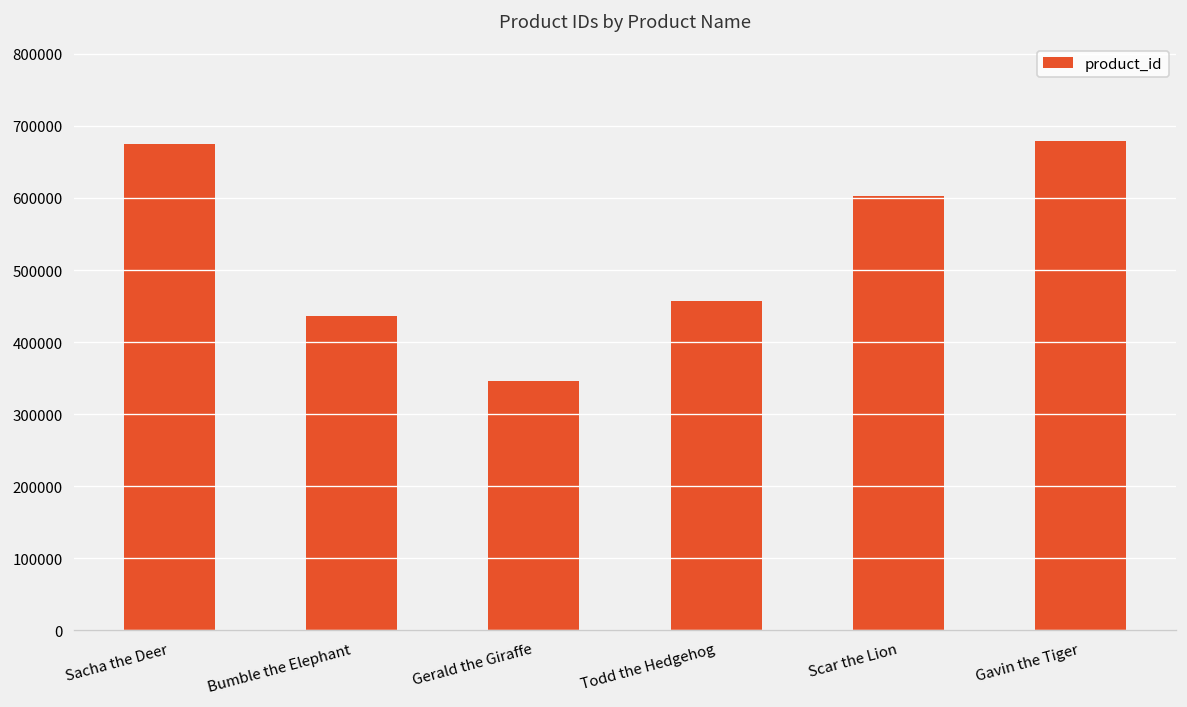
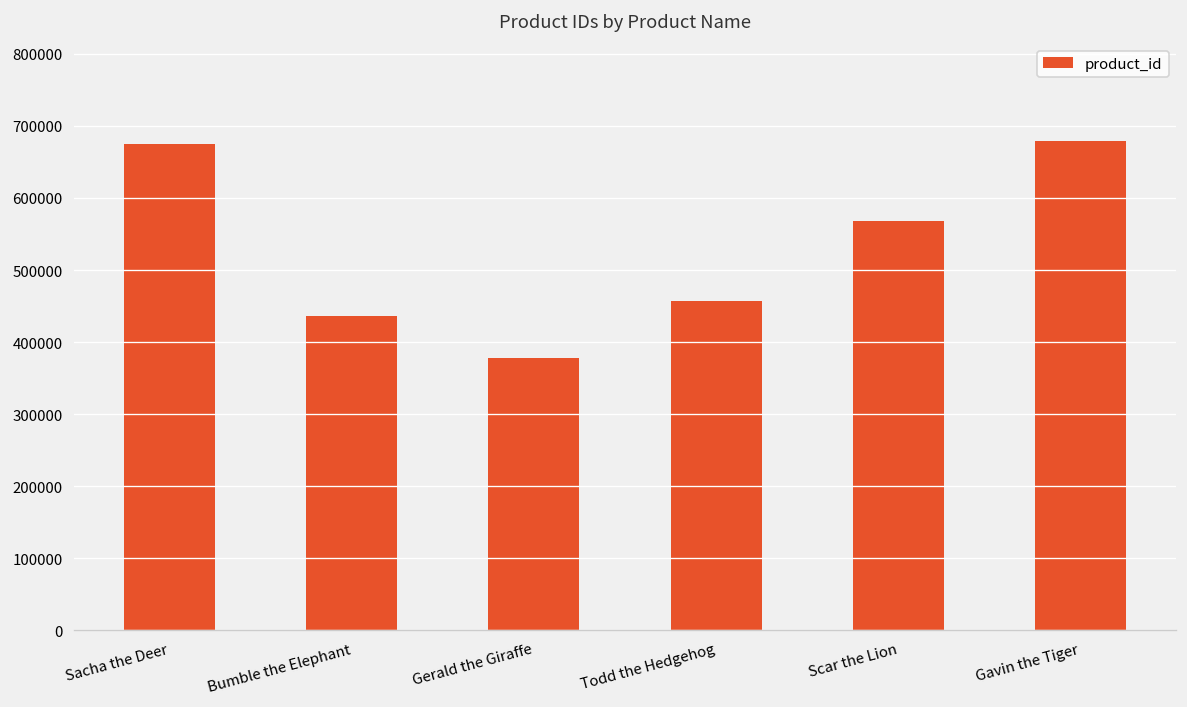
  {
    "Sacha the Deer": 680000,
    "Bumble the Elephant": 440000,
-   "Gerald the Giraffe": 350000,
+   "Gerald the Giraffe": 380000,
    "Todd the Hedgehog": 460000,
-   "Scar the Lion": 600000,
+   "Scar the Lion": 570000,
    "Gavin the Tiger": 680000
  }
